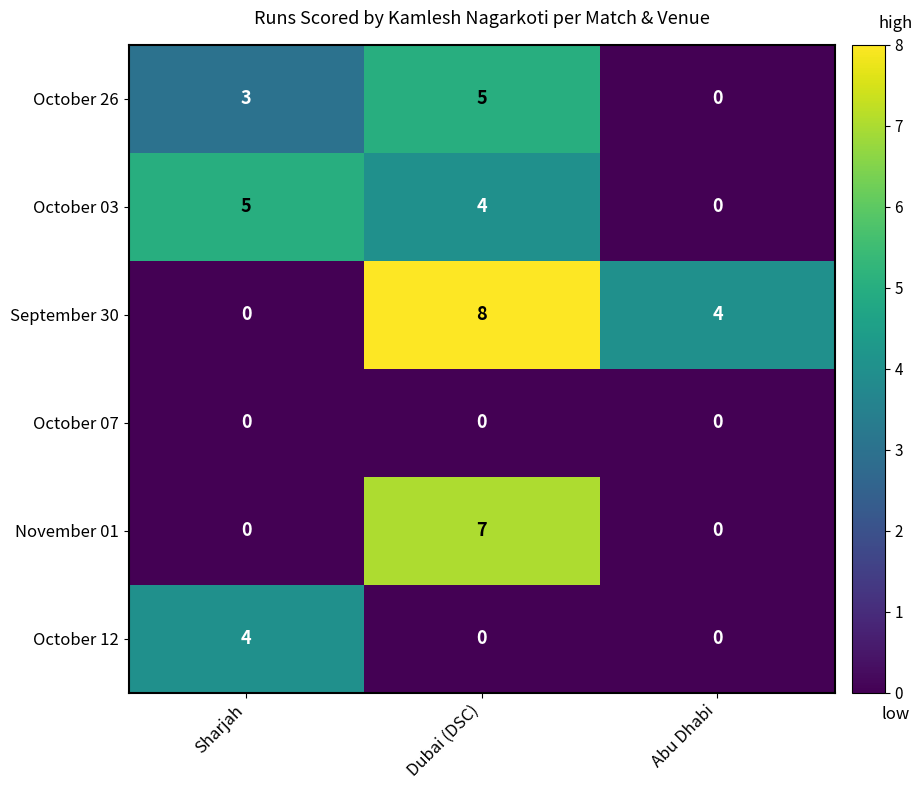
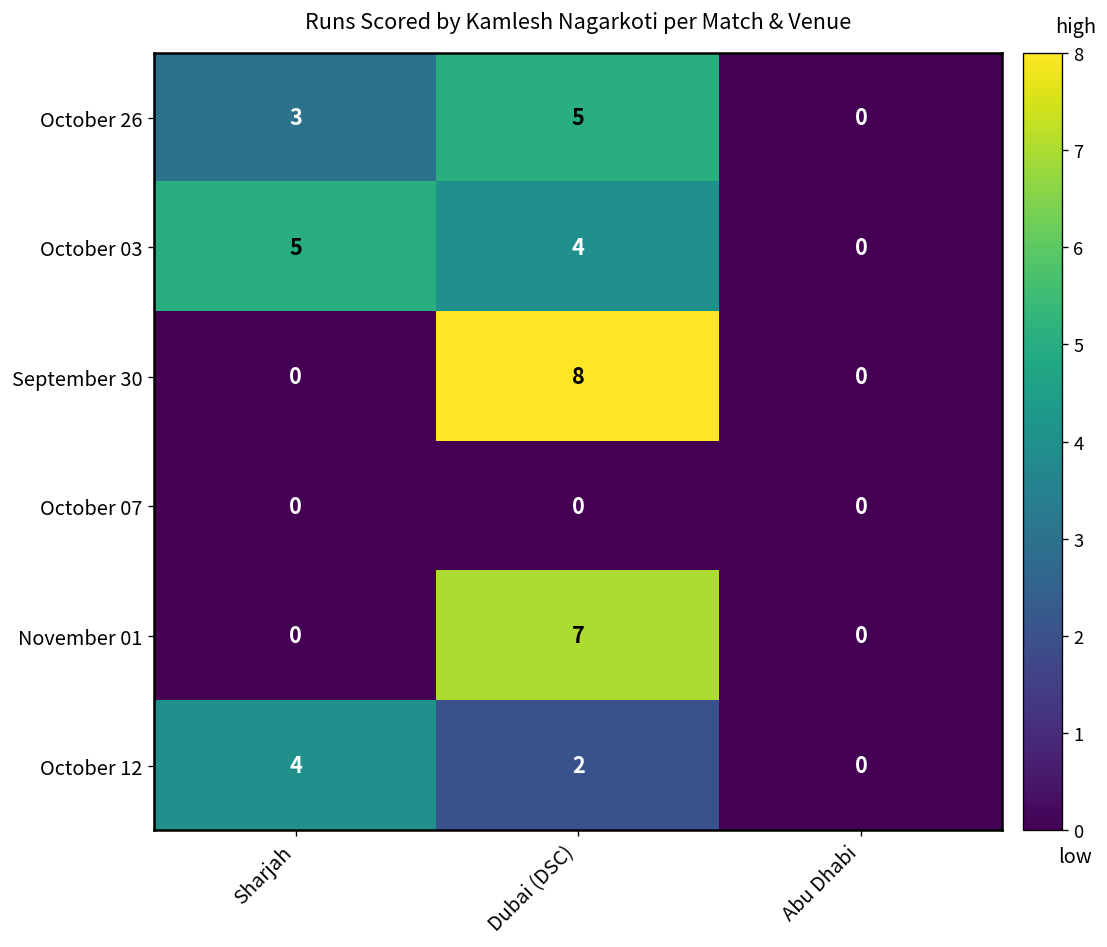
  {
    "October 26": {
      "Sharjah": 3,
      "Dubai (DSC)": 5,
      "Abu Dhabi": 0
    },
    "October 03": {
      "Sharjah": 5,
      "Dubai (DSC)": 4,
      "Abu Dhabi": 0
    },
    "September 30": {
      "Sharjah": 0,
      "Dubai (DSC)": 8,
-     "Abu Dhabi": 4
+     "Abu Dhabi": 0
    },
    "October 07": {
      "Sharjah": 0,
      "Dubai (DSC)": 0,
      "Abu Dhabi": 0
    },
    "November 01": {
      "Sharjah": 0,
      "Dubai (DSC)": 7,
      "Abu Dhabi": 0
    },
    "October 12": {
      "Sharjah": 4,
-     "Dubai (DSC)": 0,
+     "Dubai (DSC)": 2,
      "Abu Dhabi": 0
    }
  }
